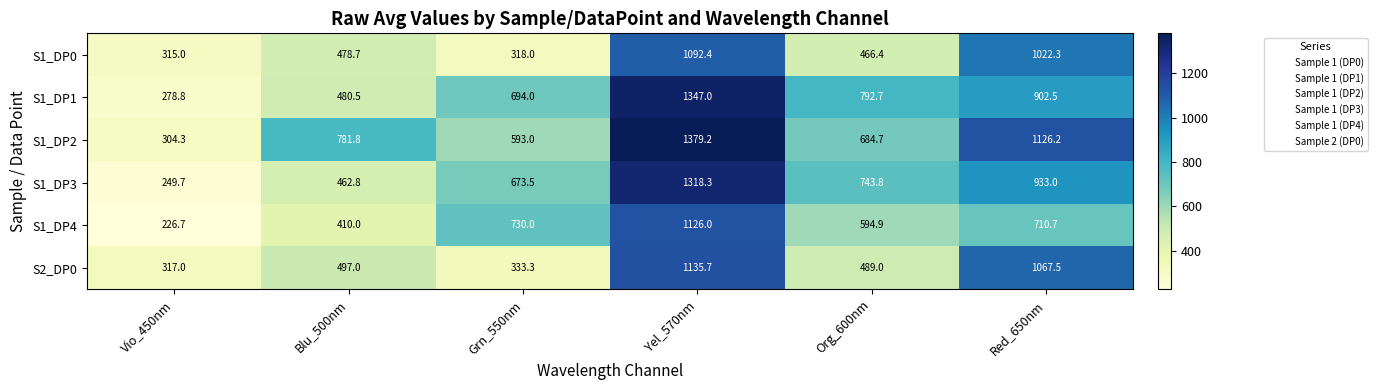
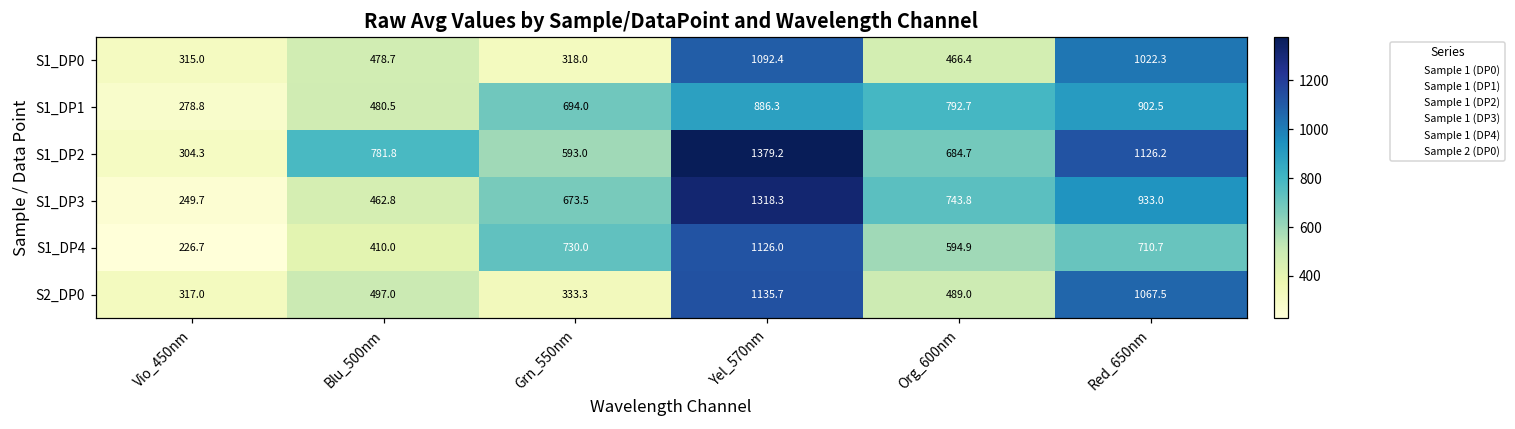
  {
    "S1_DP0": {
      "Vio_450nm": 315.0,
      "Blu_500nm": 478.7,
      "Grn_550nm": 318.0,
      "Yel_570nm": 1092.4,
      "Org_600nm": 466.4,
      "Red_650nm": 1022.3
    },
    "S1_DP1": {
      "Vio_450nm": 278.8,
      "Blu_500nm": 480.5,
      "Grn_550nm": 694.0,
-     "Yel_570nm": 1347.0,
+     "Yel_570nm": 886.3,
      "Org_600nm": 792.7,
      "Red_650nm": 902.5
    },
    "S1_DP2": {
      "Vio_450nm": 304.3,
      "Blu_500nm": 781.8,
      "Grn_550nm": 593.0,
      "Yel_570nm": 1379.2,
      "Org_600nm": 684.7,
      "Red_650nm": 1126.2
    },
    "S1_DP3": {
      "Vio_450nm": 249.7,
      "Blu_500nm": 462.8,
      "Grn_550nm": 673.5,
      "Yel_570nm": 1318.3,
      "Org_600nm": 743.8,
      "Red_650nm": 933.0
    },
    "S1_DP4": {
      "Vio_450nm": 226.7,
      "Blu_500nm": 410.0,
      "Grn_550nm": 730.0,
      "Yel_570nm": 1126.0,
      "Org_600nm": 594.9,
      "Red_650nm": 710.7
    },
    "S2_DP0": {
      "Vio_450nm": 317.0,
      "Blu_500nm": 497.0,
      "Grn_550nm": 333.3,
      "Yel_570nm": 1135.7,
      "Org_600nm": 489.0,
      "Red_650nm": 1067.5
    }
  }
